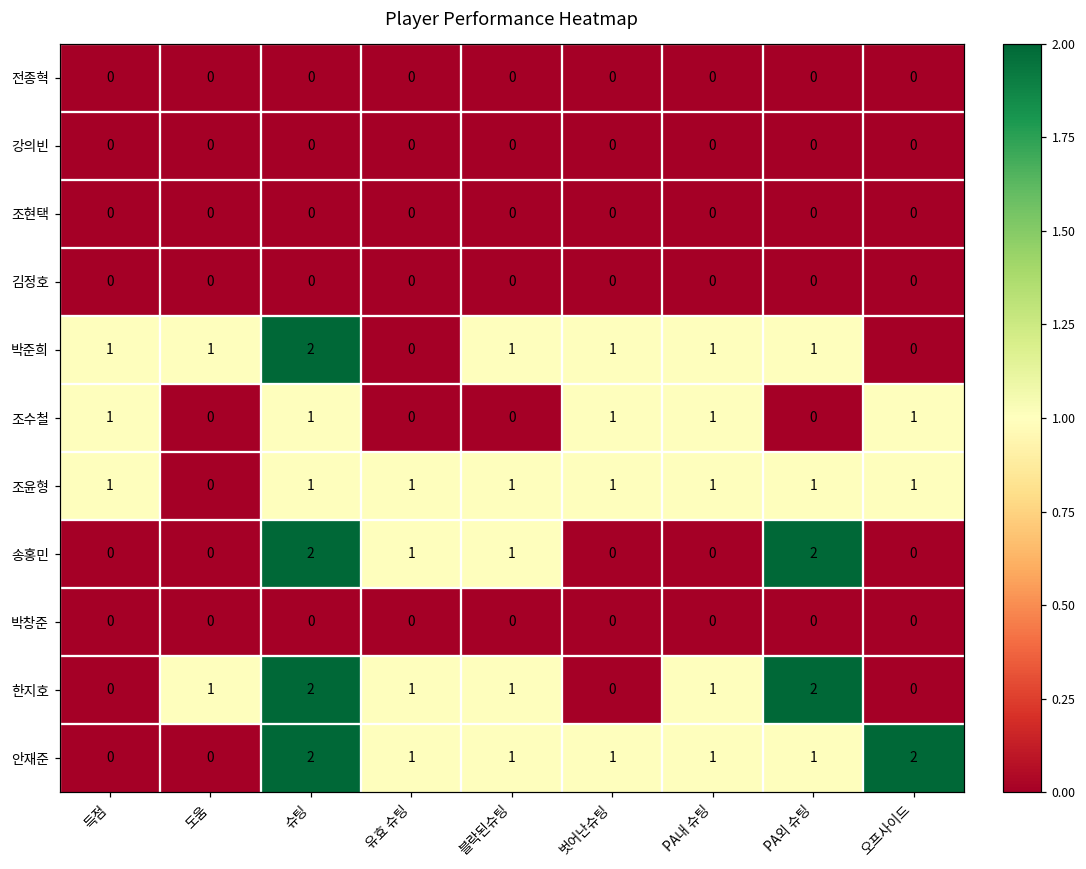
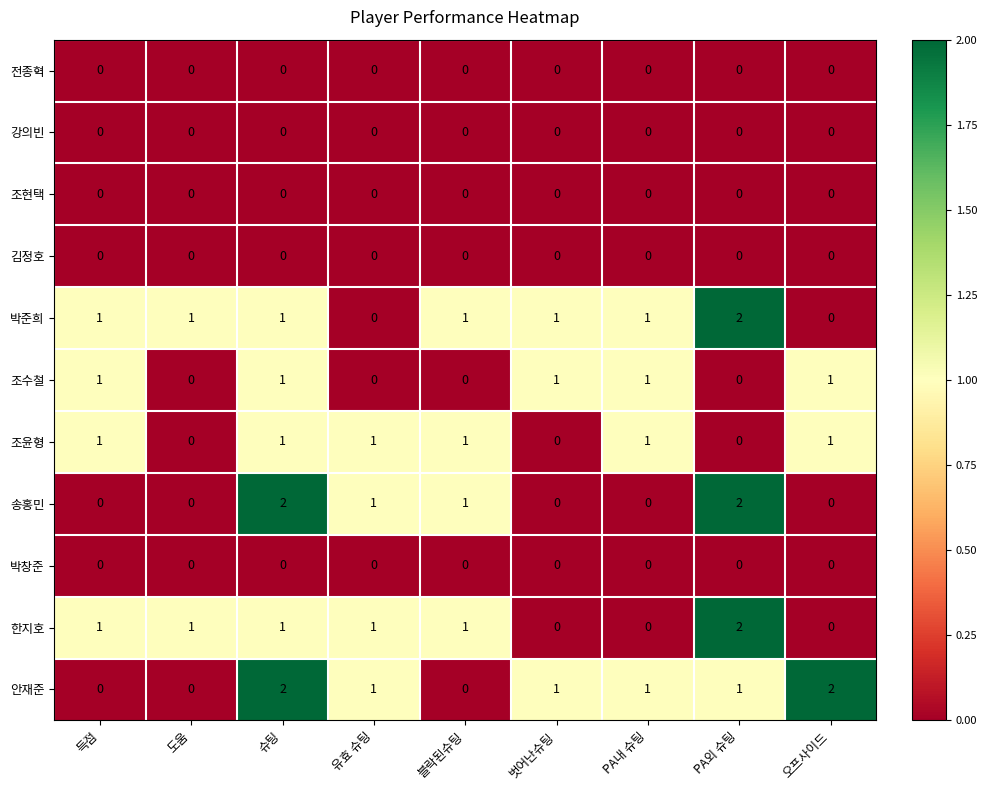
  {
    "전종혁": {
      "득점": 0,
      "도움": 0,
      "슈팅": 0,
      "유효 슈팅": 0,
      "블락된슈팅": 0,
      "벗어난슈팅": 0,
      "PA내 슈팅": 0,
      "PA외 슈팅": 0,
      "오프사이드": 0
    },
    "강의빈": {
      "득점": 0,
      "도움": 0,
      "슈팅": 0,
      "유효 슈팅": 0,
      "블락된슈팅": 0,
      "벗어난슈팅": 0,
      "PA내 슈팅": 0,
      "PA외 슈팅": 0,
      "오프사이드": 0
    },
    "조현택": {
      "득점": 0,
      "도움": 0,
      "슈팅": 0,
      "유효 슈팅": 0,
      "블락된슈팅": 0,
      "벗어난슈팅": 0,
      "PA내 슈팅": 0,
      "PA외 슈팅": 0,
      "오프사이드": 0
    },
    "김정호": {
      "득점": 0,
      "도움": 0,
      "슈팅": 0,
      "유효 슈팅": 0,
      "블락된슈팅": 0,
      "벗어난슈팅": 0,
      "PA내 슈팅": 0,
      "PA외 슈팅": 0,
      "오프사이드": 0
    },
    "박준희": {
      "득점": 1,
      "도움": 1,
-     "슈팅": 2,
+     "슈팅": 1,
      "유효 슈팅": 0,
      "블락된슈팅": 1,
      "벗어난슈팅": 1,
      "PA내 슈팅": 1,
-     "PA외 슈팅": 1,
+     "PA외 슈팅": 2,
      "오프사이드": 0
    },
    "조수철": {
      "득점": 1,
      "도움": 0,
      "슈팅": 1,
      "유효 슈팅": 0,
      "블락된슈팅": 0,
      "벗어난슈팅": 1,
      "PA내 슈팅": 1,
      "PA외 슈팅": 0,
      "오프사이드": 1
    },
    "조윤형": {
      "득점": 1,
      "도움": 0,
      "슈팅": 1,
      "유효 슈팅": 1,
      "블락된슈팅": 1,
-     "벗어난슈팅": 1,
+     "벗어난슈팅": 0,
      "PA내 슈팅": 1,
-     "PA외 슈팅": 1,
+     "PA외 슈팅": 0,
      "오프사이드": 1
    },
    "송홍민": {
      "득점": 0,
      "도움": 0,
      "슈팅": 2,
      "유효 슈팅": 1,
      "블락된슈팅": 1,
      "벗어난슈팅": 0,
      "PA내 슈팅": 0,
      "PA외 슈팅": 2,
      "오프사이드": 0
    },
    "박창준": {
      "득점": 0,
      "도움": 0,
      "슈팅": 0,
      "유효 슈팅": 0,
      "블락된슈팅": 0,
      "벗어난슈팅": 0,
      "PA내 슈팅": 0,
      "PA외 슈팅": 0,
      "오프사이드": 0
    },
    "한지호": {
-     "득점": 0,
+     "득점": 1,
      "도움": 1,
-     "슈팅": 2,
+     "슈팅": 1,
      "유효 슈팅": 1,
      "블락된슈팅": 1,
      "벗어난슈팅": 0,
-     "PA내 슈팅": 1,
+     "PA내 슈팅": 0,
      "PA외 슈팅": 2,
      "오프사이드": 0
    },
    "안재준": {
      "득점": 0,
      "도움": 0,
      "슈팅": 2,
      "유효 슈팅": 1,
-     "블락된슈팅": 1,
+     "블락된슈팅": 0,
      "벗어난슈팅": 1,
      "PA내 슈팅": 1,
      "PA외 슈팅": 1,
      "오프사이드": 2
    }
  }
